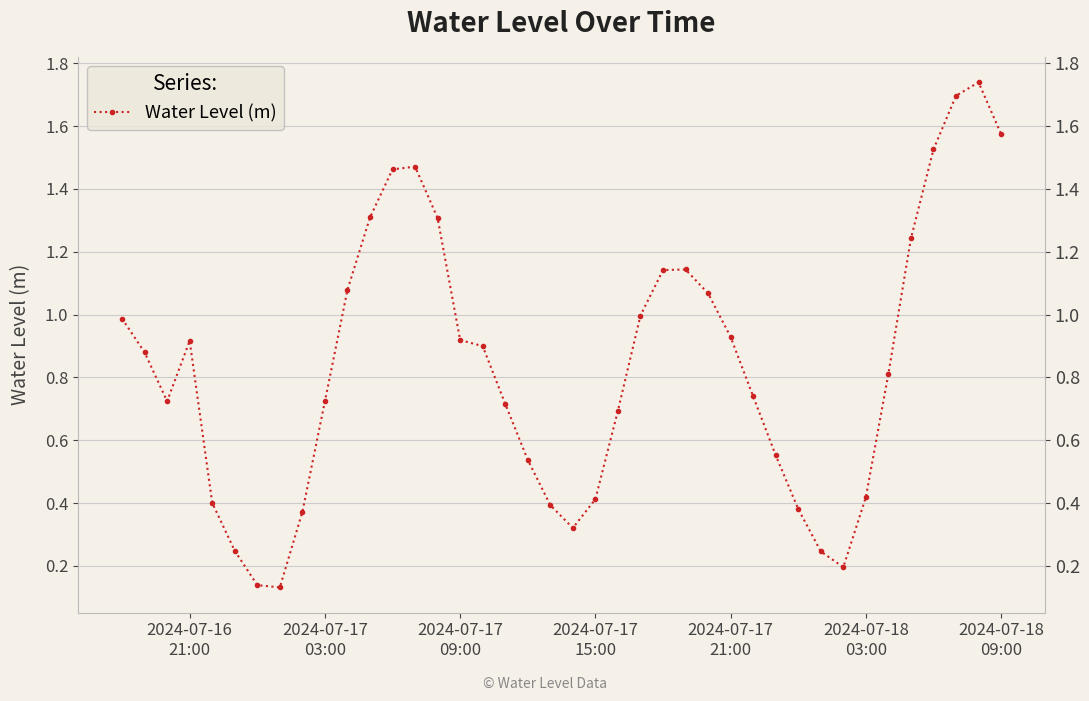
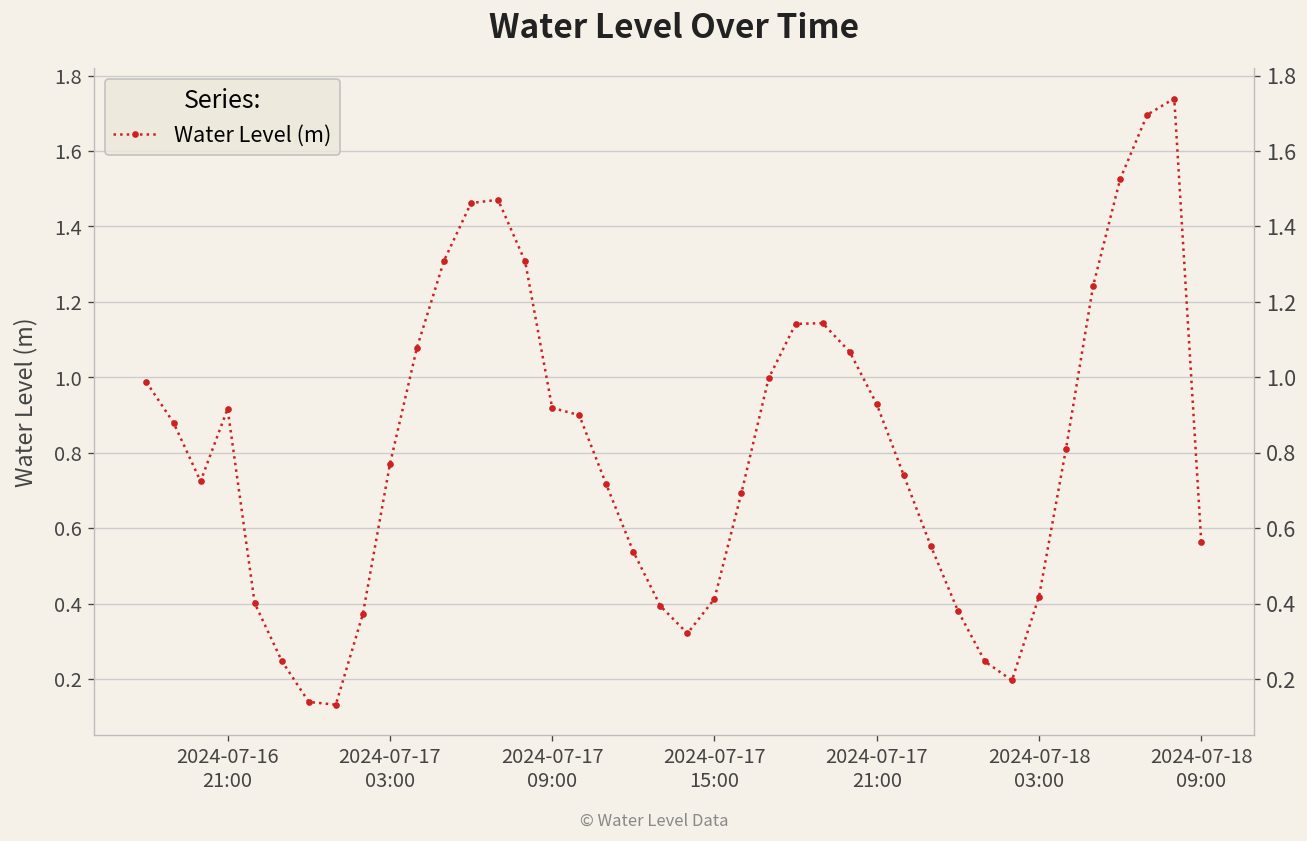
  {
    "2024-07-16 21:00": 0.92,
-   "2024-07-17 03:00": 0.72,
+   "2024-07-17 03:00": 0.77,
    "2024-07-17 09:00": 0.92,
    "2024-07-17 15:00": 0.41,
    "2024-07-17 21:00": 0.93,
    "2024-07-18 03:00": 0.42,
-   "2024-07-18 09:00": 1.57
+   "2024-07-18 09:00": 0.56
  }
